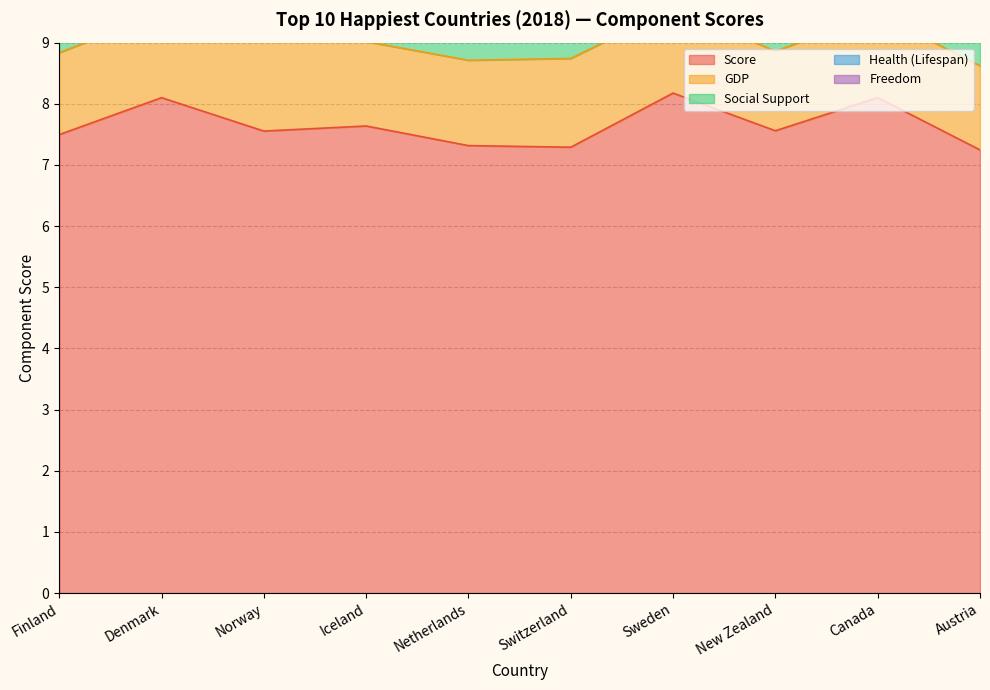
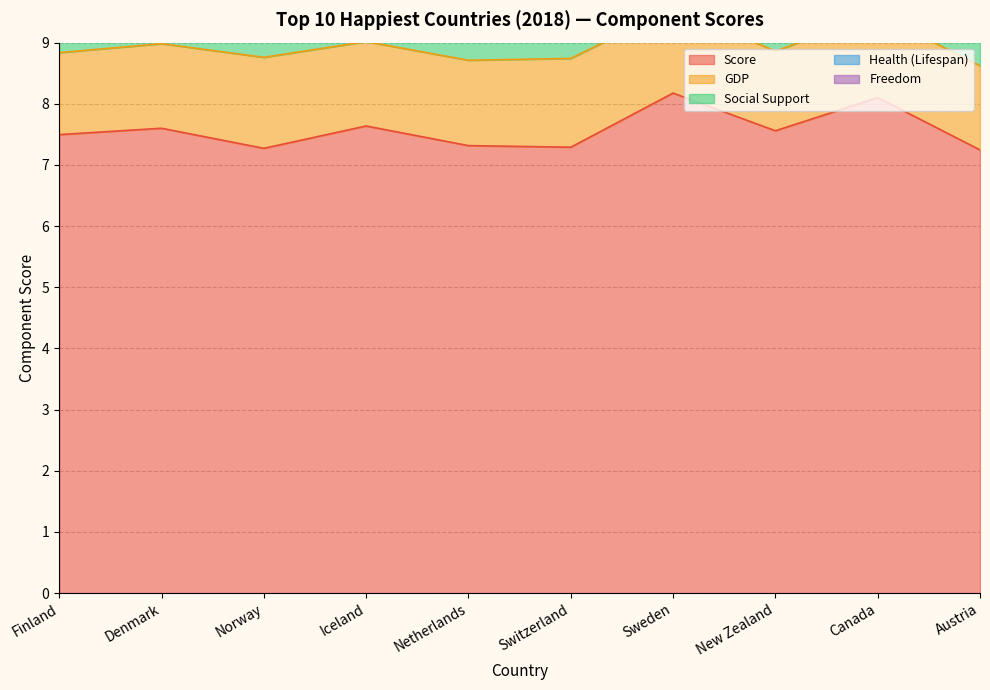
  {
    "Score": {
      "Finland": 7.5,
-     "Denmark": 8.1,
-     "Norway": 7.6,
+     "Denmark": 7.6,
+     "Norway": 7.3,
      "Iceland": 7.6,
      "Netherlands": 7.3,
      "Switzerland": 7.3,
      "Sweden": 8.2,
      "New Zealand": 7.6,
      "Austria": 7.2
    },
    "GDP": {
      "Finland": 1.3,
      "Iceland": 1.4,
      "Netherlands": 1.4,
      "Switzerland": 1.5,
      "Austria": 1.4
    }
  }
